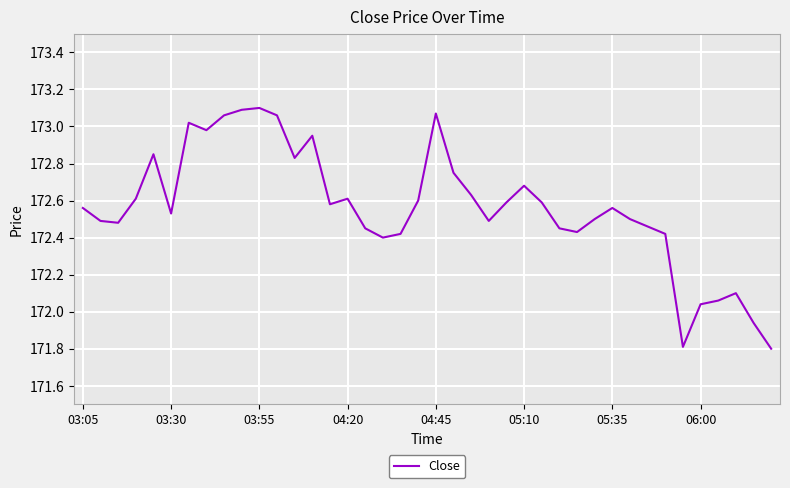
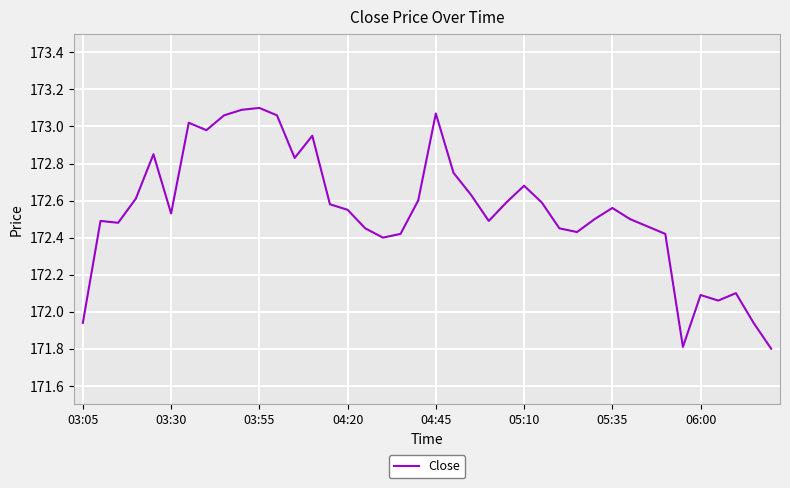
  {
-   "03:05": 172.56,
+   "03:05": 171.94,
    "03:30": 172.53,
    "03:55": 173.10,
-   "04:20": 172.61,
+   "04:20": 172.55,
    "04:45": 173.07,
    "05:10": 172.68,
    "05:35": 172.56,
-   "06:00": 172.04
+   "06:00": 172.09
  }
